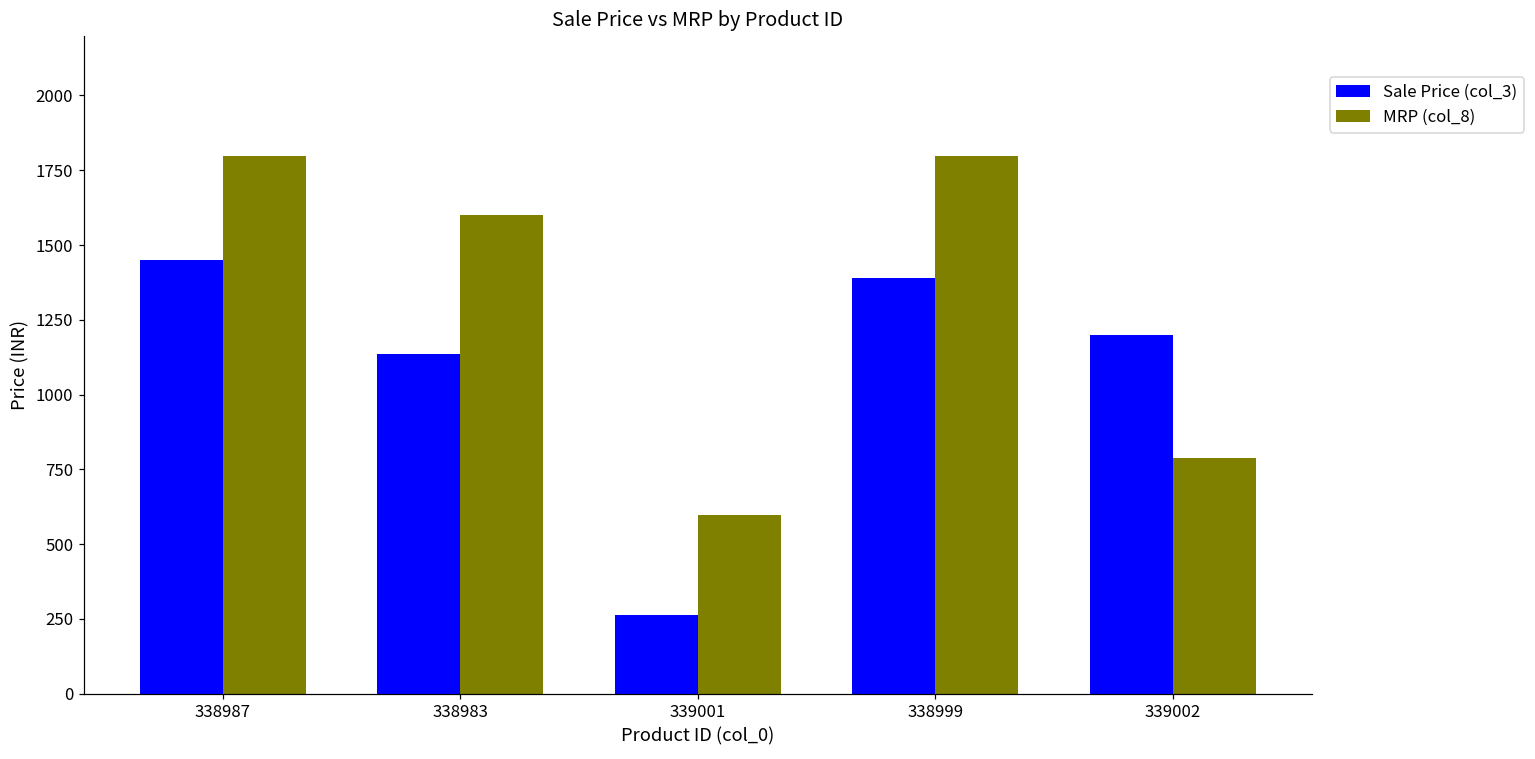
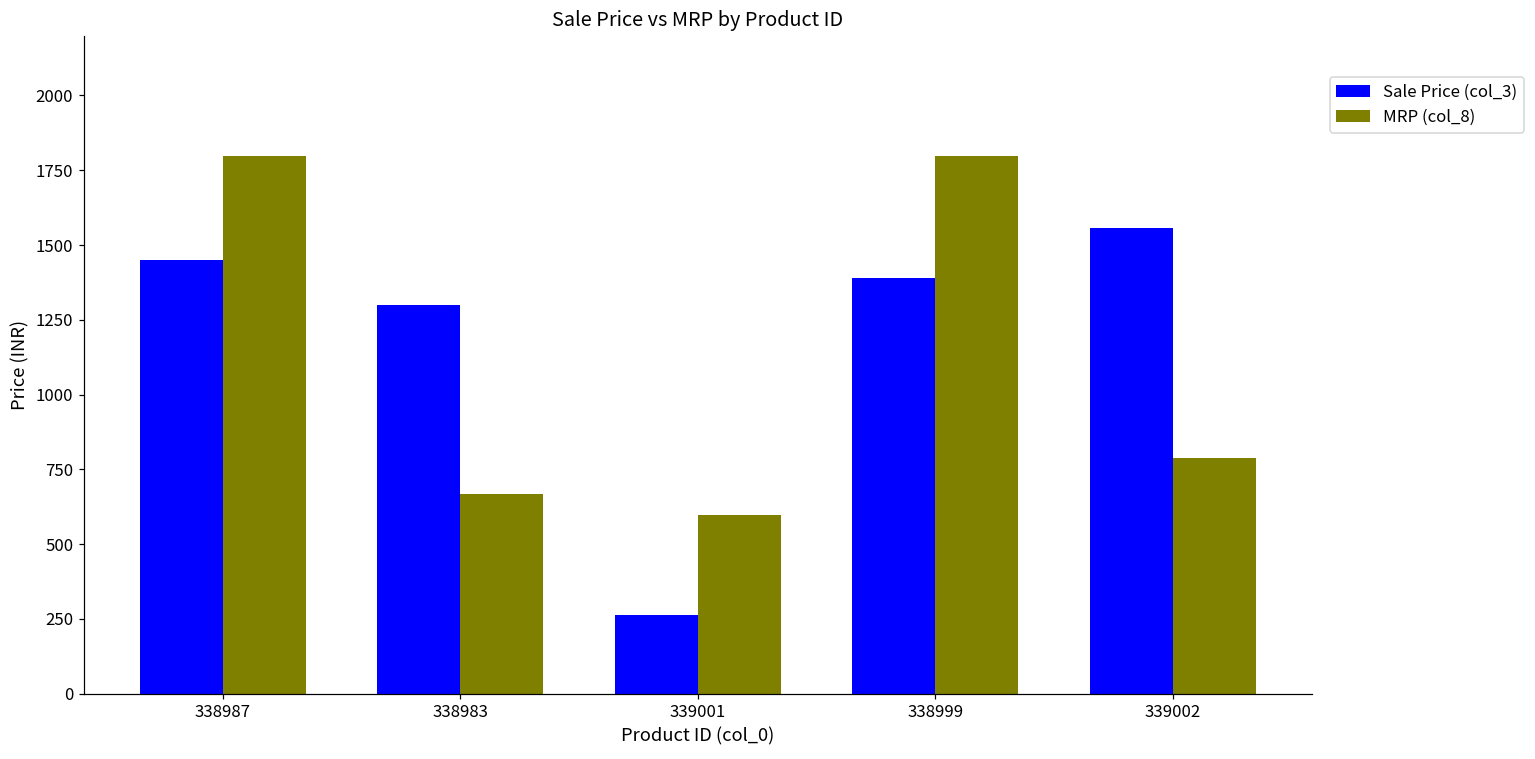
  {
    "Sale Price (col_3)": {
      "338987": 1450,
-     "338983": 1140,
+     "338983": 1300,
      "339001": 260,
      "338999": 1390,
-     "339002": 1200
+     "339002": 1560
    },
    "MRP (col_8)": {
      "338987": 1800,
-     "338983": 1600,
+     "338983": 670,
      "339001": 600,
      "338999": 1800,
      "339002": 790
    }
  }
